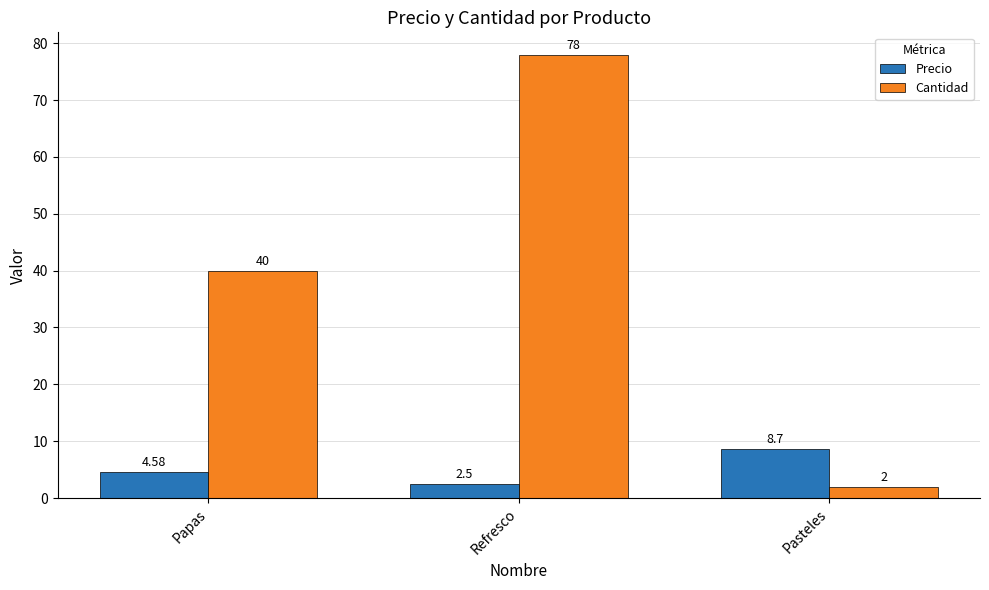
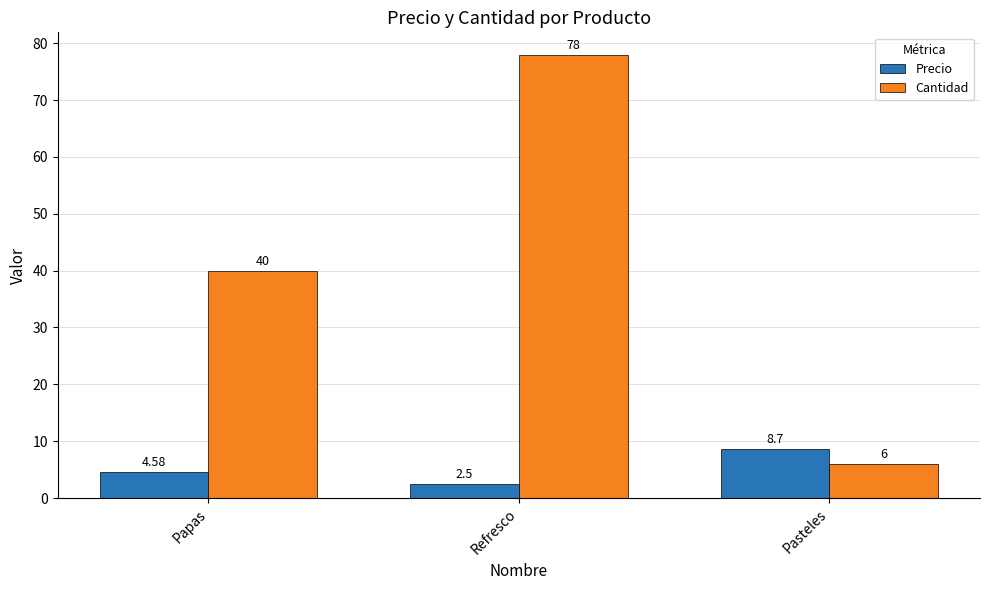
  {
    "Precio": {
      "Papas": 4.58,
      "Refresco": 2.5,
      "Pasteles": 8.7
    },
    "Cantidad": {
      "Papas": 40,
      "Refresco": 78,
-     "Pasteles": 2
+     "Pasteles": 6
    }
  }
